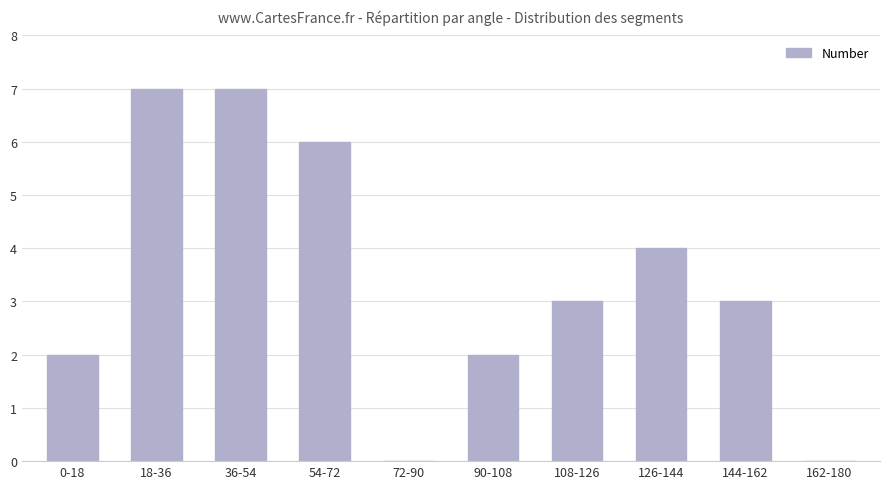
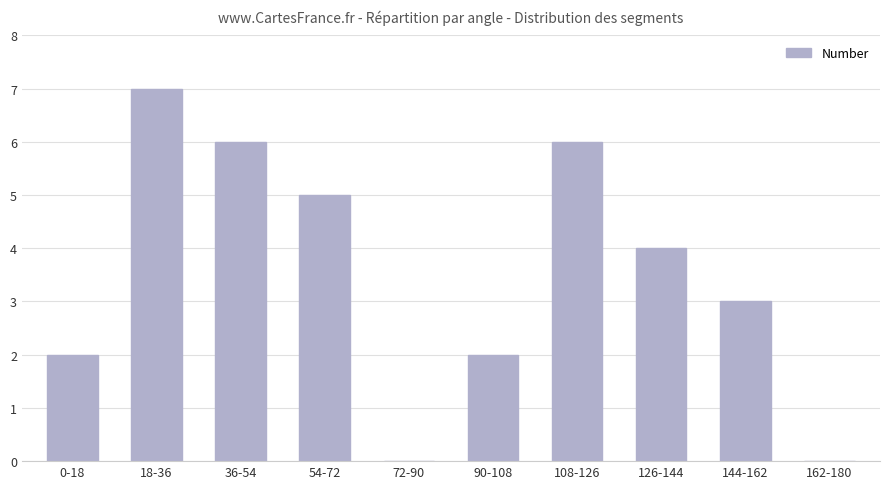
  {
    "0-18": 2,
    "18-36": 7,
-   "36-54": 7,
-   "54-72": 6,
+   "36-54": 6,
+   "54-72": 5,
    "72-90": 0,
    "90-108": 2,
-   "108-126": 3,
+   "108-126": 6,
    "126-144": 4,
    "144-162": 3,
    "162-180": 0
  }
